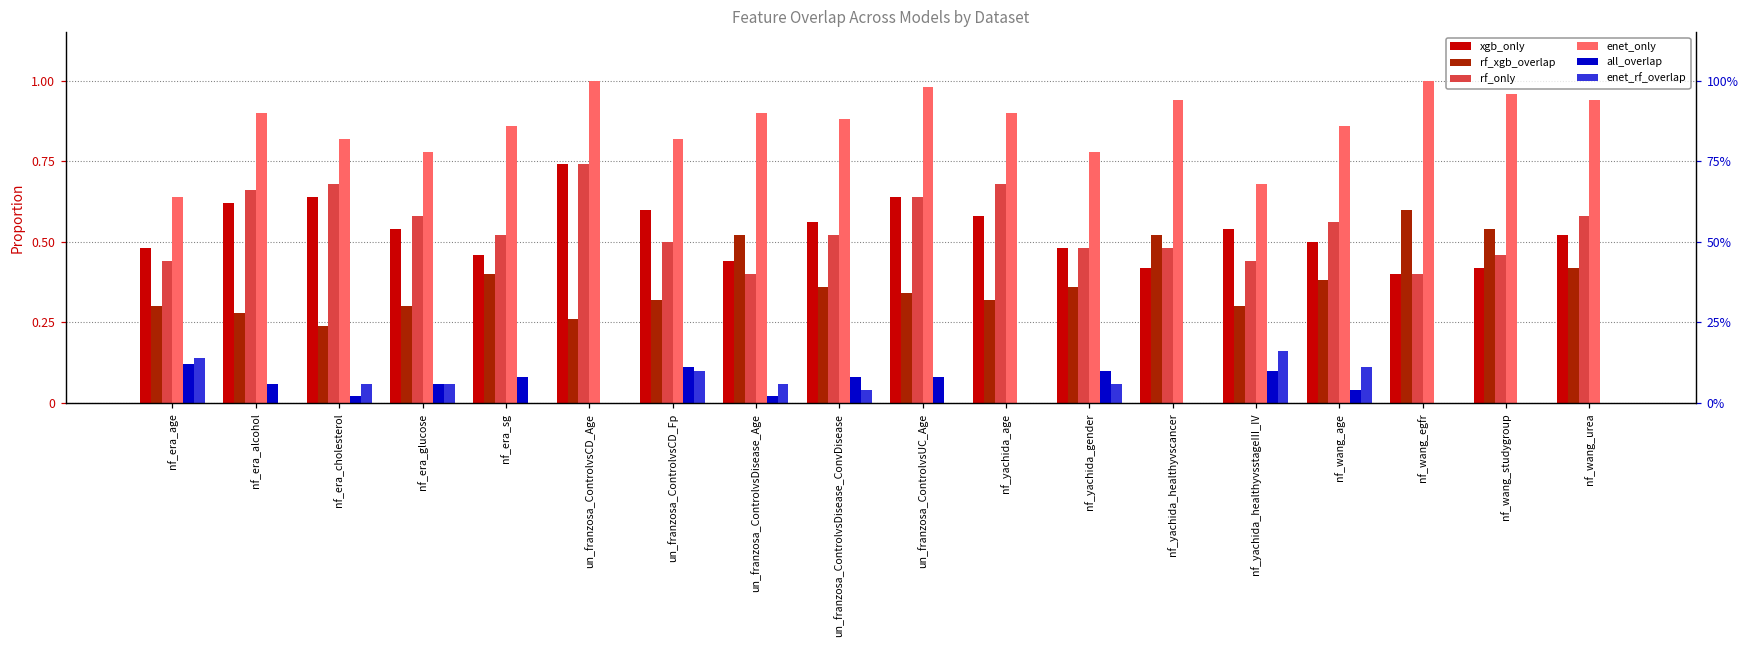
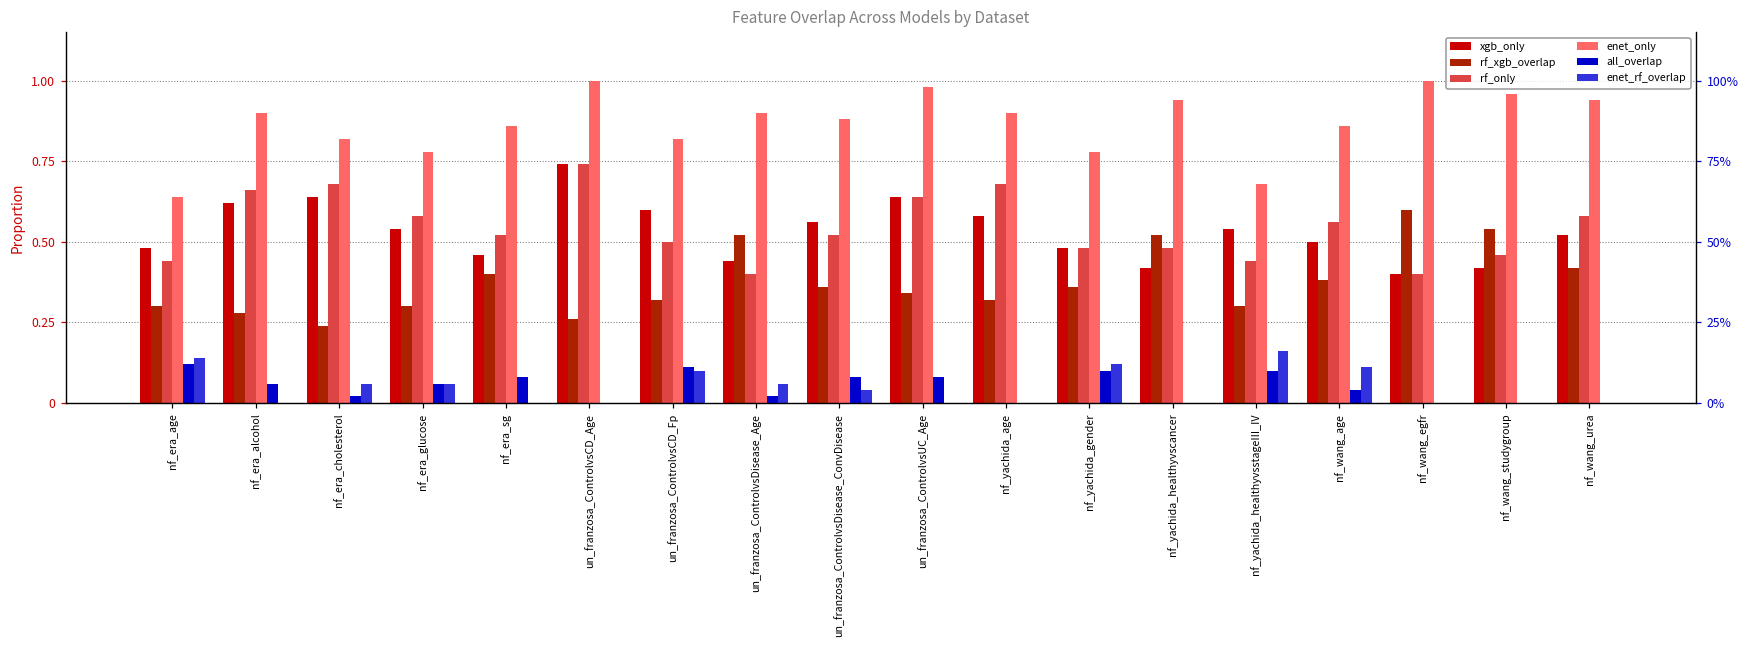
  {
    "all_overlap": {
      "nf_era_age": 0.12,
      "nf_era_alcohol": 0.06,
      "nf_era_cholesterol": 0.02,
      "nf_era_glucose": 0.06,
      "nf_era_sg": 0.08,
      "un_franzosa_ControlvsCD_Age": 0.00,
      "un_franzosa_ControlvsCD_Fp": 0.11,
      "un_franzosa_ControlvsDisease_Age": 0.02,
      "un_franzosa_ControlvsDisease_ConvDisease": 0.08,
      "un_franzosa_ControlvsUC_Age": 0.08,
      "nf_yachida_age": 0.00,
      "nf_yachida_gender": 0.10,
      "nf_yachida_healthyvscancer": 0.00,
      "nf_yachida_healthyvsstageIII_IV": 0.10,
      "nf_wang_age": 0.04,
      "nf_wang_egfr": 0.00,
      "nf_wang_studygroup": 0.00,
      "nf_wang_urea": 0.00
    },
    "enet_rf_overlap": {
      "nf_era_age": 0.14,
      "nf_era_alcohol": 0.00,
      "nf_era_cholesterol": 0.06,
      "nf_era_glucose": 0.06,
      "nf_era_sg": 0.00,
      "un_franzosa_ControlvsCD_Age": 0.00,
      "un_franzosa_ControlvsCD_Fp": 0.10,
      "un_franzosa_ControlvsDisease_Age": 0.06,
      "un_franzosa_ControlvsDisease_ConvDisease": 0.04,
      "un_franzosa_ControlvsUC_Age": 0.00,
      "nf_yachida_age": 0.00,
-     "nf_yachida_gender": 0.06,
+     "nf_yachida_gender": 0.12,
      "nf_yachida_healthyvscancer": 0.00,
      "nf_yachida_healthyvsstageIII_IV": 0.16,
      "nf_wang_age": 0.11,
      "nf_wang_egfr": 0.00,
      "nf_wang_studygroup": 0.00,
      "nf_wang_urea": 0.00
    }
  }
